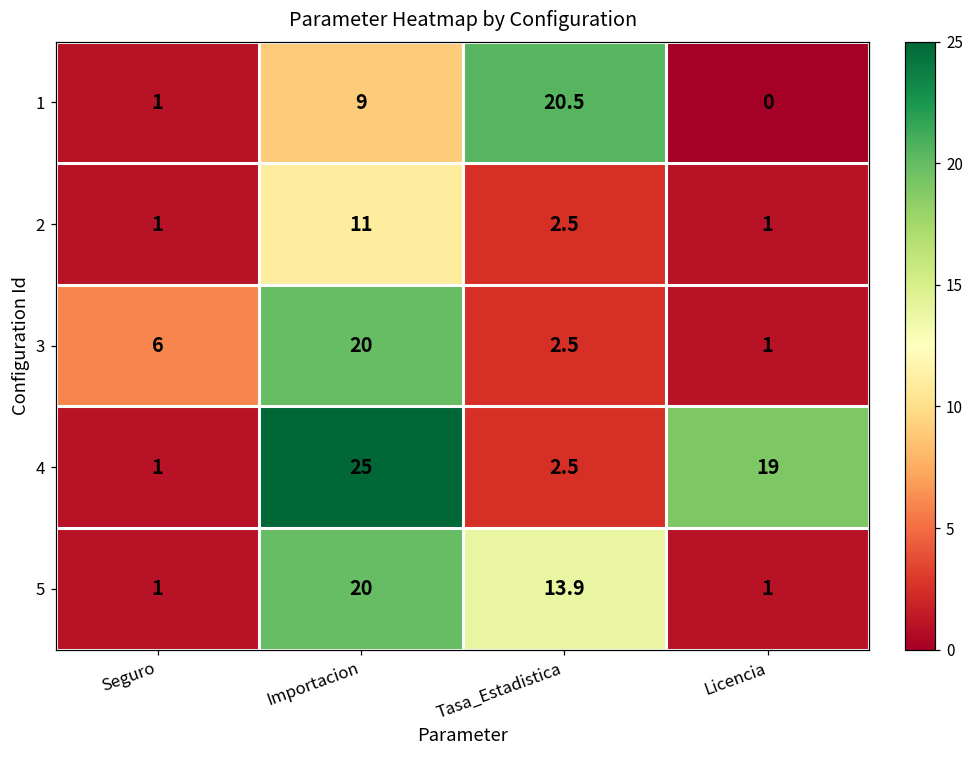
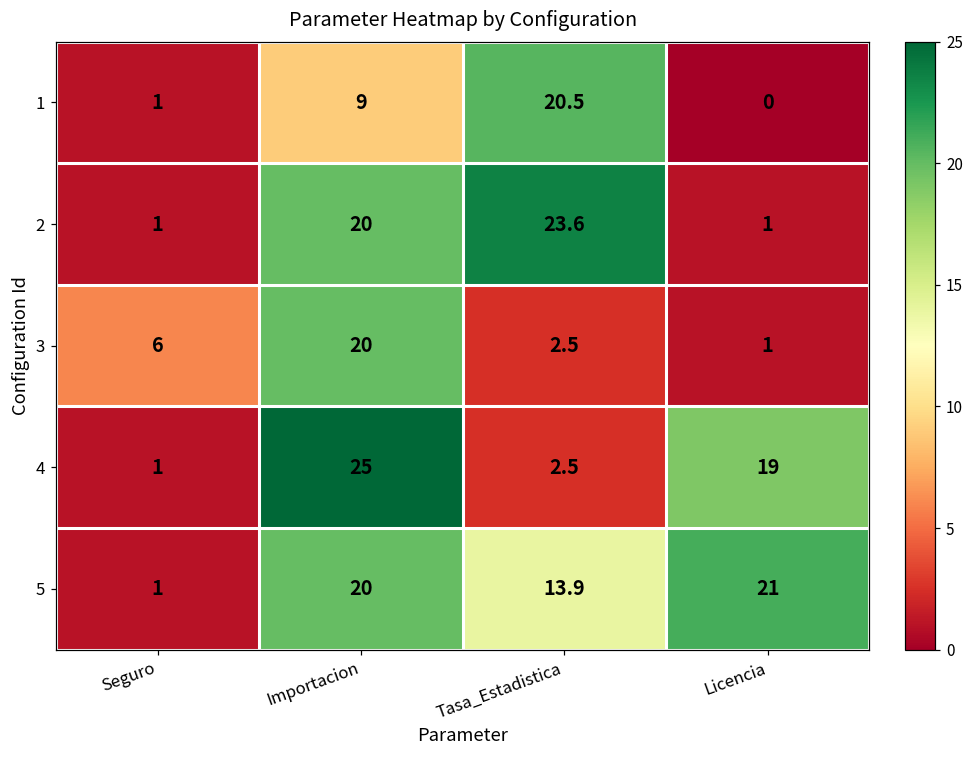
  {
    "1": {
      "Seguro": 1,
      "Importacion": 9,
      "Tasa_Estadistica": 20.5,
      "Licencia": 0
    },
    "2": {
      "Seguro": 1,
-     "Importacion": 11,
-     "Tasa_Estadistica": 2.5,
+     "Importacion": 20,
+     "Tasa_Estadistica": 23.6,
      "Licencia": 1
    },
    "3": {
      "Seguro": 6,
      "Importacion": 20,
      "Tasa_Estadistica": 2.5,
      "Licencia": 1
    },
    "4": {
      "Seguro": 1,
      "Importacion": 25,
      "Tasa_Estadistica": 2.5,
      "Licencia": 19
    },
    "5": {
      "Seguro": 1,
      "Importacion": 20,
      "Tasa_Estadistica": 13.9,
-     "Licencia": 1
+     "Licencia": 21
    }
  }
